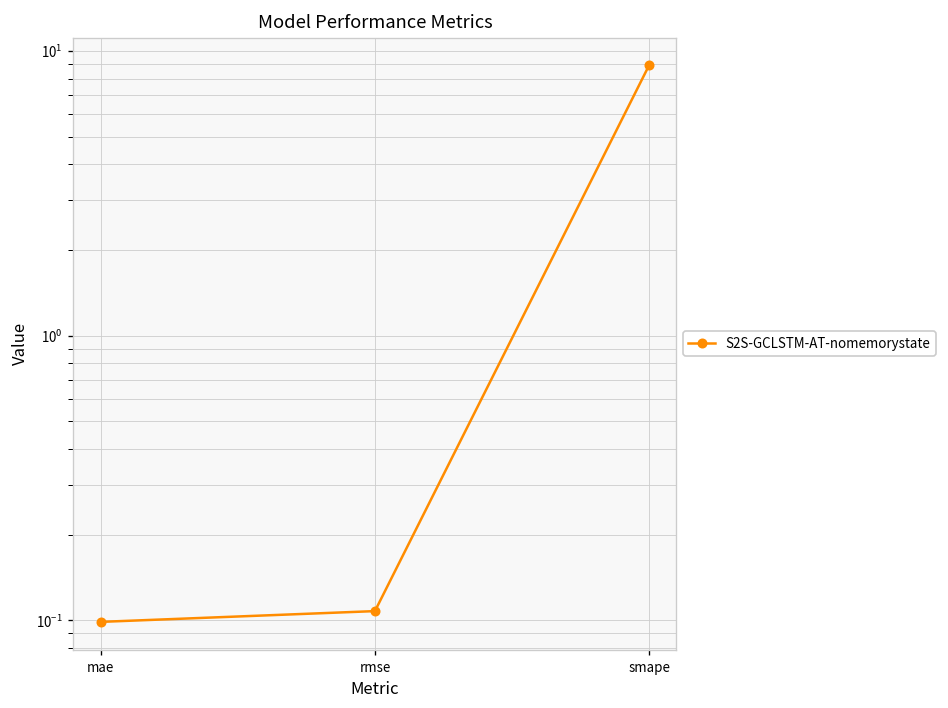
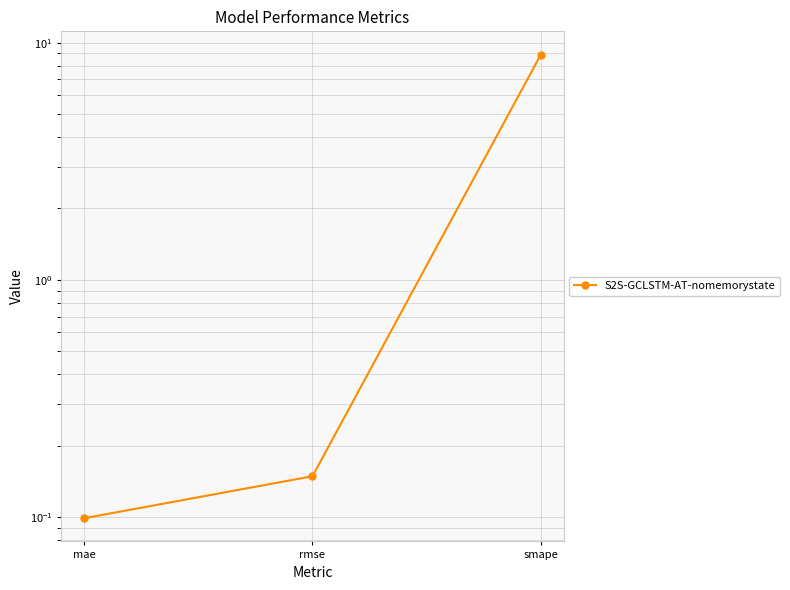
  {
    "mae": 0.10,
-   "rmse": 0.11,
+   "rmse": 0.15,
    "smape": 8.9
  }
